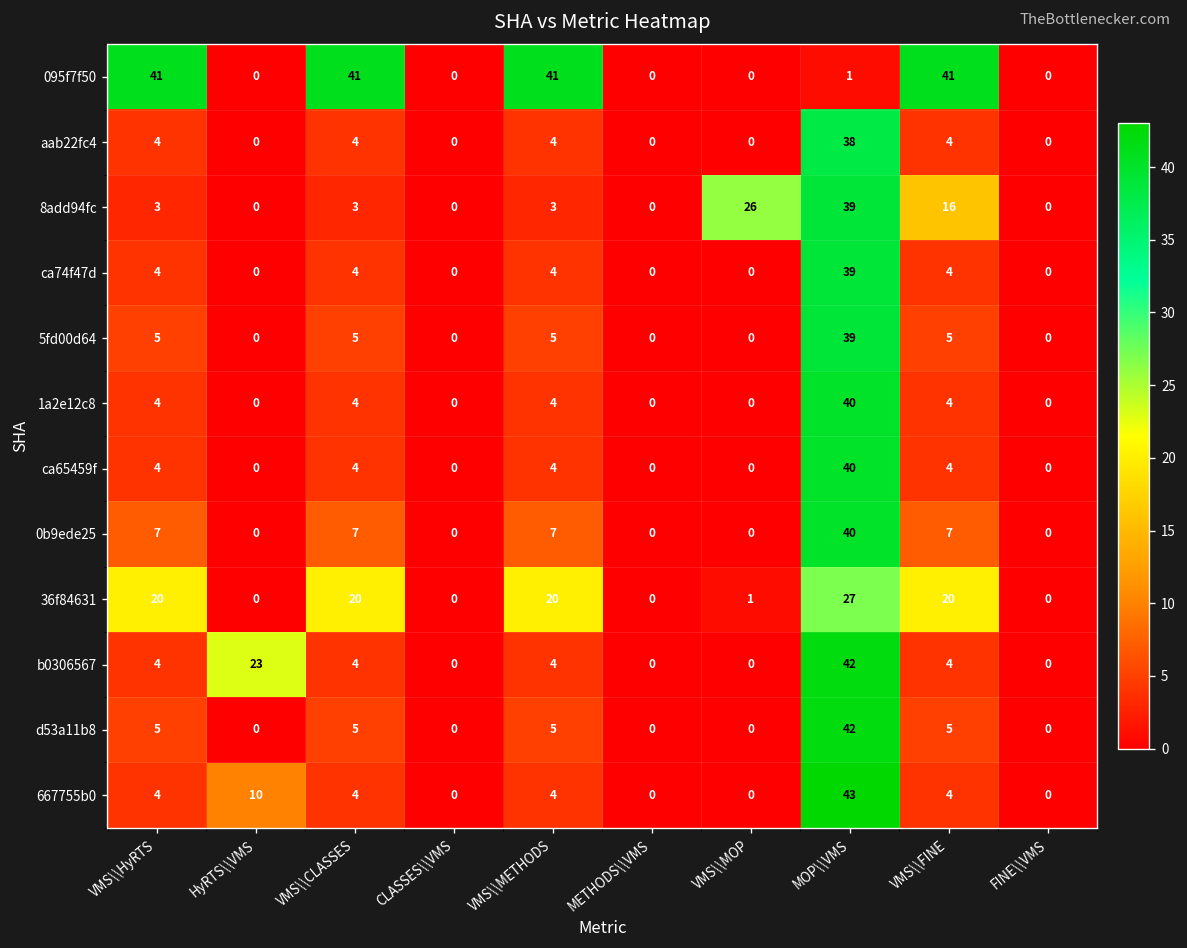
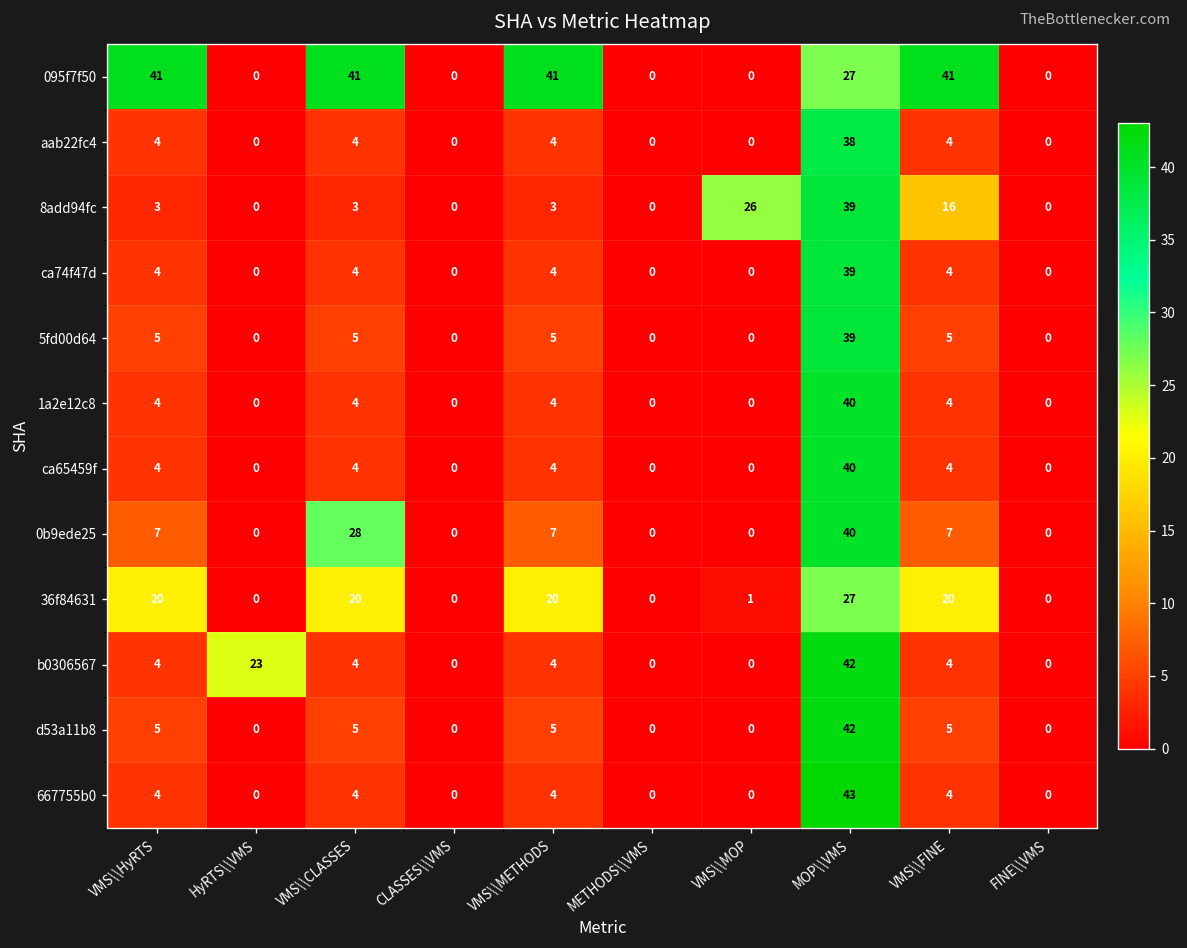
  {
    "095f7f50": {
      "VMS\\\\HyRTS": 41,
      "HyRTS\\\\VMS": 0,
      "VMS\\\\CLASSES": 41,
      "CLASSES\\\\VMS": 0,
      "VMS\\\\METHODS": 41,
      "METHODS\\\\VMS": 0,
      "VMS\\\\MOP": 0,
-     "MOP\\\\VMS": 1,
+     "MOP\\\\VMS": 27,
      "VMS\\\\FINE": 41,
      "FINE\\\\VMS": 0
    },
    "aab22fc4": {
      "VMS\\\\HyRTS": 4,
      "HyRTS\\\\VMS": 0,
      "VMS\\\\CLASSES": 4,
      "CLASSES\\\\VMS": 0,
      "VMS\\\\METHODS": 4,
      "METHODS\\\\VMS": 0,
      "VMS\\\\MOP": 0,
      "MOP\\\\VMS": 38,
      "VMS\\\\FINE": 4,
      "FINE\\\\VMS": 0
    },
    "8add94fc": {
      "VMS\\\\HyRTS": 3,
      "HyRTS\\\\VMS": 0,
      "VMS\\\\CLASSES": 3,
      "CLASSES\\\\VMS": 0,
      "VMS\\\\METHODS": 3,
      "METHODS\\\\VMS": 0,
      "VMS\\\\MOP": 26,
      "MOP\\\\VMS": 39,
      "VMS\\\\FINE": 16,
      "FINE\\\\VMS": 0
    },
    "ca74f47d": {
      "VMS\\\\HyRTS": 4,
      "HyRTS\\\\VMS": 0,
      "VMS\\\\CLASSES": 4,
      "CLASSES\\\\VMS": 0,
      "VMS\\\\METHODS": 4,
      "METHODS\\\\VMS": 0,
      "VMS\\\\MOP": 0,
      "MOP\\\\VMS": 39,
      "VMS\\\\FINE": 4,
      "FINE\\\\VMS": 0
    },
    "5fd00d64": {
      "VMS\\\\HyRTS": 5,
      "HyRTS\\\\VMS": 0,
      "VMS\\\\CLASSES": 5,
      "CLASSES\\\\VMS": 0,
      "VMS\\\\METHODS": 5,
      "METHODS\\\\VMS": 0,
      "VMS\\\\MOP": 0,
      "MOP\\\\VMS": 39,
      "VMS\\\\FINE": 5,
      "FINE\\\\VMS": 0
    },
    "1a2e12c8": {
      "VMS\\\\HyRTS": 4,
      "HyRTS\\\\VMS": 0,
      "VMS\\\\CLASSES": 4,
      "CLASSES\\\\VMS": 0,
      "VMS\\\\METHODS": 4,
      "METHODS\\\\VMS": 0,
      "VMS\\\\MOP": 0,
      "MOP\\\\VMS": 40,
      "VMS\\\\FINE": 4,
      "FINE\\\\VMS": 0
    },
    "ca65459f": {
      "VMS\\\\HyRTS": 4,
      "HyRTS\\\\VMS": 0,
      "VMS\\\\CLASSES": 4,
      "CLASSES\\\\VMS": 0,
      "VMS\\\\METHODS": 4,
      "METHODS\\\\VMS": 0,
      "VMS\\\\MOP": 0,
      "MOP\\\\VMS": 40,
      "VMS\\\\FINE": 4,
      "FINE\\\\VMS": 0
    },
    "0b9ede25": {
      "VMS\\\\HyRTS": 7,
      "HyRTS\\\\VMS": 0,
-     "VMS\\\\CLASSES": 7,
+     "VMS\\\\CLASSES": 28,
      "CLASSES\\\\VMS": 0,
      "VMS\\\\METHODS": 7,
      "METHODS\\\\VMS": 0,
      "VMS\\\\MOP": 0,
      "MOP\\\\VMS": 40,
      "VMS\\\\FINE": 7,
      "FINE\\\\VMS": 0
    },
    "36f84631": {
      "VMS\\\\HyRTS": 20,
      "HyRTS\\\\VMS": 0,
      "VMS\\\\CLASSES": 20,
      "CLASSES\\\\VMS": 0,
      "VMS\\\\METHODS": 20,
      "METHODS\\\\VMS": 0,
      "VMS\\\\MOP": 1,
      "MOP\\\\VMS": 27,
      "VMS\\\\FINE": 20,
      "FINE\\\\VMS": 0
    },
    "b0306567": {
      "VMS\\\\HyRTS": 4,
      "HyRTS\\\\VMS": 23,
      "VMS\\\\CLASSES": 4,
      "CLASSES\\\\VMS": 0,
      "VMS\\\\METHODS": 4,
      "METHODS\\\\VMS": 0,
      "VMS\\\\MOP": 0,
      "MOP\\\\VMS": 42,
      "VMS\\\\FINE": 4,
      "FINE\\\\VMS": 0
    },
    "d53a11b8": {
      "VMS\\\\HyRTS": 5,
      "HyRTS\\\\VMS": 0,
      "VMS\\\\CLASSES": 5,
      "CLASSES\\\\VMS": 0,
      "VMS\\\\METHODS": 5,
      "METHODS\\\\VMS": 0,
      "VMS\\\\MOP": 0,
      "MOP\\\\VMS": 42,
      "VMS\\\\FINE": 5,
      "FINE\\\\VMS": 0
    },
    "667755b0": {
      "VMS\\\\HyRTS": 4,
-     "HyRTS\\\\VMS": 10,
+     "HyRTS\\\\VMS": 0,
      "VMS\\\\CLASSES": 4,
      "CLASSES\\\\VMS": 0,
      "VMS\\\\METHODS": 4,
      "METHODS\\\\VMS": 0,
      "VMS\\\\MOP": 0,
      "MOP\\\\VMS": 43,
      "VMS\\\\FINE": 4,
      "FINE\\\\VMS": 0
    }
  }
